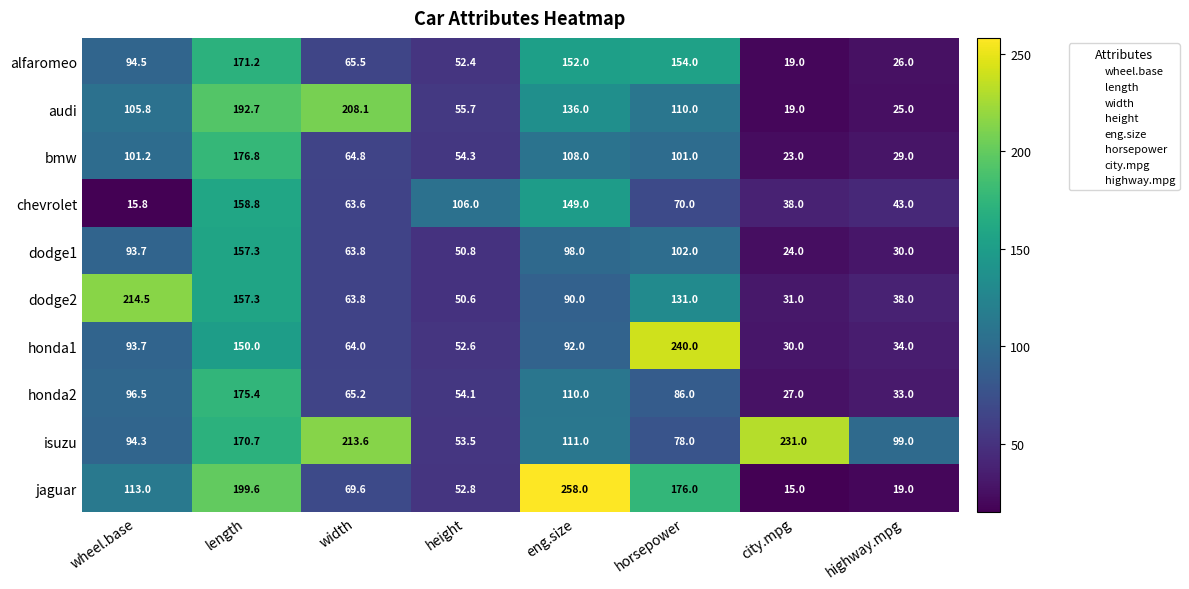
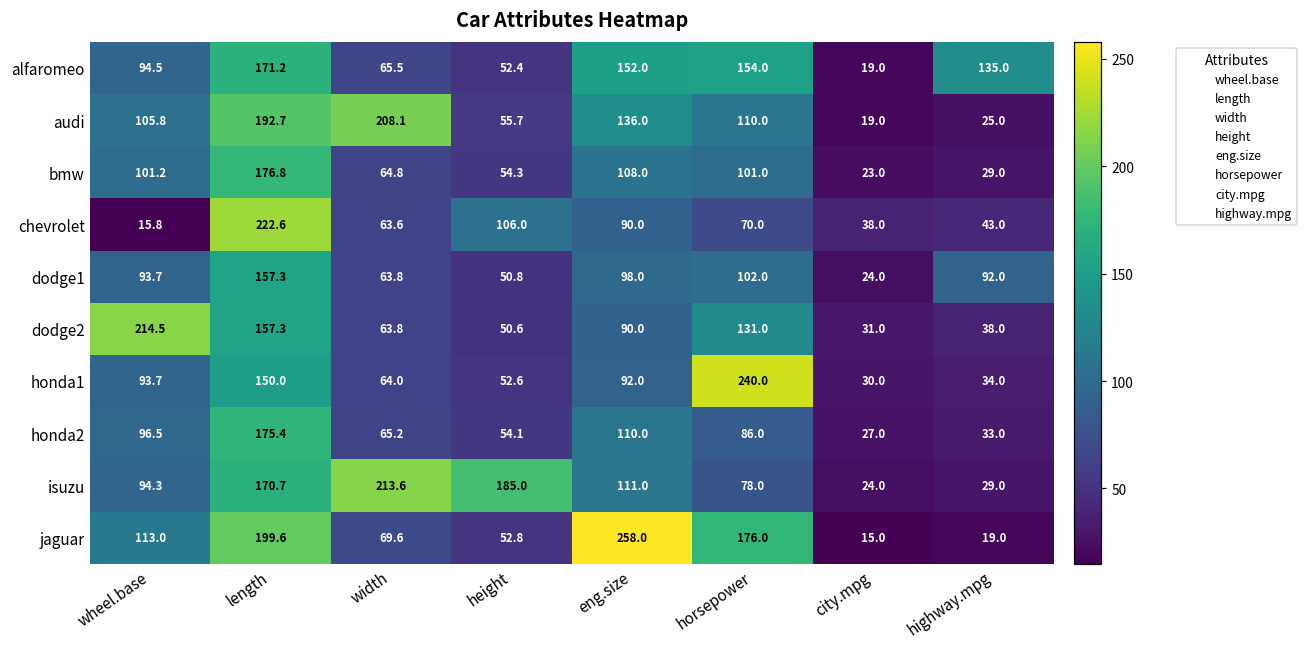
  {
    "alfaromeo": {
      "wheel.base": 94.5,
      "length": 171.2,
      "width": 65.5,
      "height": 52.4,
      "eng.size": 152.0,
      "horsepower": 154.0,
      "city.mpg": 19.0,
-     "highway.mpg": 26.0
+     "highway.mpg": 135.0
    },
    "audi": {
      "wheel.base": 105.8,
      "length": 192.7,
      "width": 208.1,
      "height": 55.7,
      "eng.size": 136.0,
      "horsepower": 110.0,
      "city.mpg": 19.0,
      "highway.mpg": 25.0
    },
    "bmw": {
      "wheel.base": 101.2,
      "length": 176.8,
      "width": 64.8,
      "height": 54.3,
      "eng.size": 108.0,
      "horsepower": 101.0,
      "city.mpg": 23.0,
      "highway.mpg": 29.0
    },
    "chevrolet": {
      "wheel.base": 15.8,
-     "length": 158.8,
+     "length": 222.6,
      "width": 63.6,
      "height": 106.0,
-     "eng.size": 149.0,
+     "eng.size": 90.0,
      "horsepower": 70.0,
      "city.mpg": 38.0,
      "highway.mpg": 43.0
    },
    "dodge1": {
      "wheel.base": 93.7,
      "length": 157.3,
      "width": 63.8,
      "height": 50.8,
      "eng.size": 98.0,
      "horsepower": 102.0,
      "city.mpg": 24.0,
-     "highway.mpg": 30.0
+     "highway.mpg": 92.0
    },
    "dodge2": {
      "wheel.base": 214.5,
      "length": 157.3,
      "width": 63.8,
      "height": 50.6,
      "eng.size": 90.0,
      "horsepower": 131.0,
      "city.mpg": 31.0,
      "highway.mpg": 38.0
    },
    "honda1": {
      "wheel.base": 93.7,
      "length": 150.0,
      "width": 64.0,
      "height": 52.6,
      "eng.size": 92.0,
      "horsepower": 240.0,
      "city.mpg": 30.0,
      "highway.mpg": 34.0
    },
    "honda2": {
      "wheel.base": 96.5,
      "length": 175.4,
      "width": 65.2,
      "height": 54.1,
      "eng.size": 110.0,
      "horsepower": 86.0,
      "city.mpg": 27.0,
      "highway.mpg": 33.0
    },
    "isuzu": {
      "wheel.base": 94.3,
      "length": 170.7,
      "width": 213.6,
-     "height": 53.5,
+     "height": 185.0,
      "eng.size": 111.0,
      "horsepower": 78.0,
-     "city.mpg": 231.0,
-     "highway.mpg": 99.0
+     "city.mpg": 24.0,
+     "highway.mpg": 29.0
    },
    "jaguar": {
      "wheel.base": 113.0,
      "length": 199.6,
      "width": 69.6,
      "height": 52.8,
      "eng.size": 258.0,
      "horsepower": 176.0,
      "city.mpg": 15.0,
      "highway.mpg": 19.0
    }
  }
